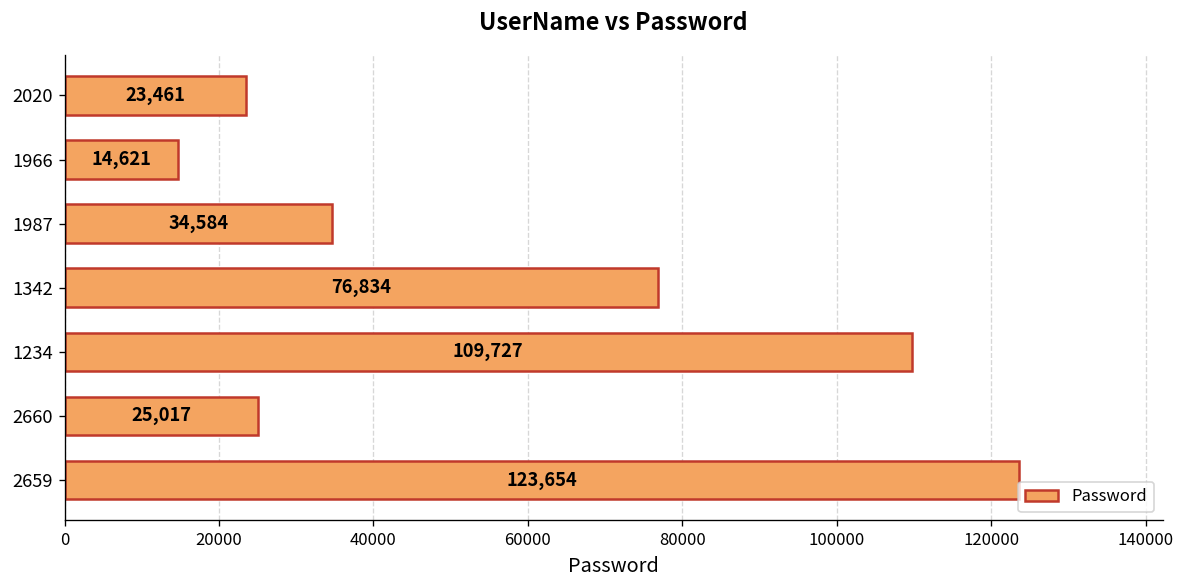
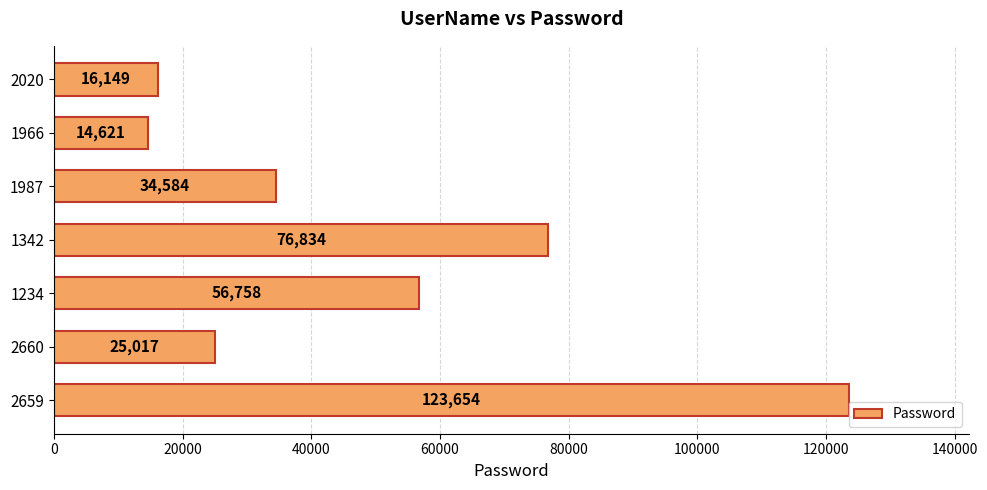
  {
-   "2020": "23,461",
+   "2020": "16,149",
    "1966": "14,621",
    "1987": "34,584",
    "1342": "76,834",
-   "1234": "109,727",
+   "1234": "56,758",
    "2660": "25,017",
    "2659": "123,654"
  }
